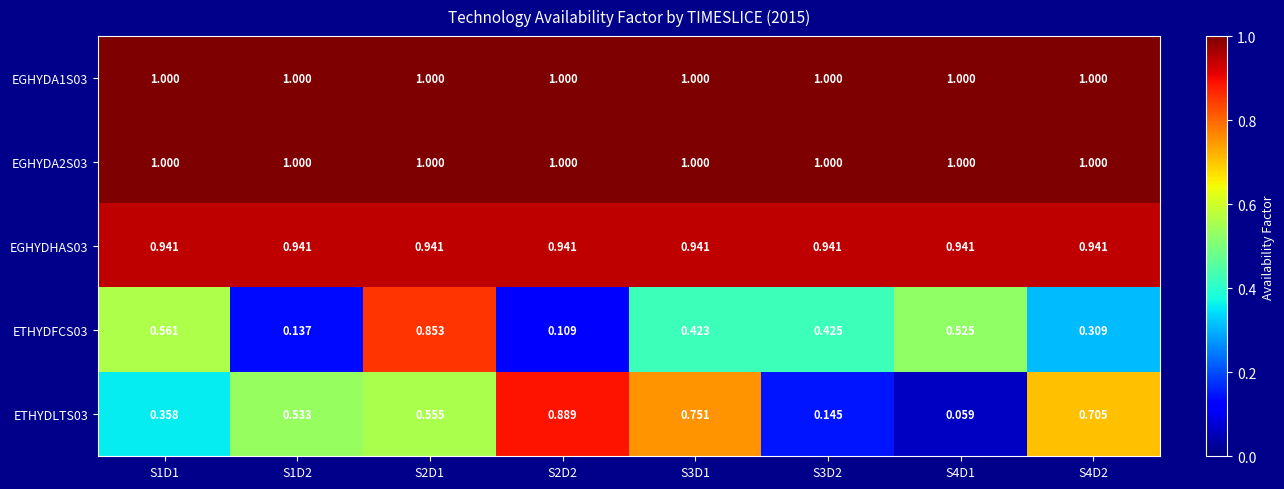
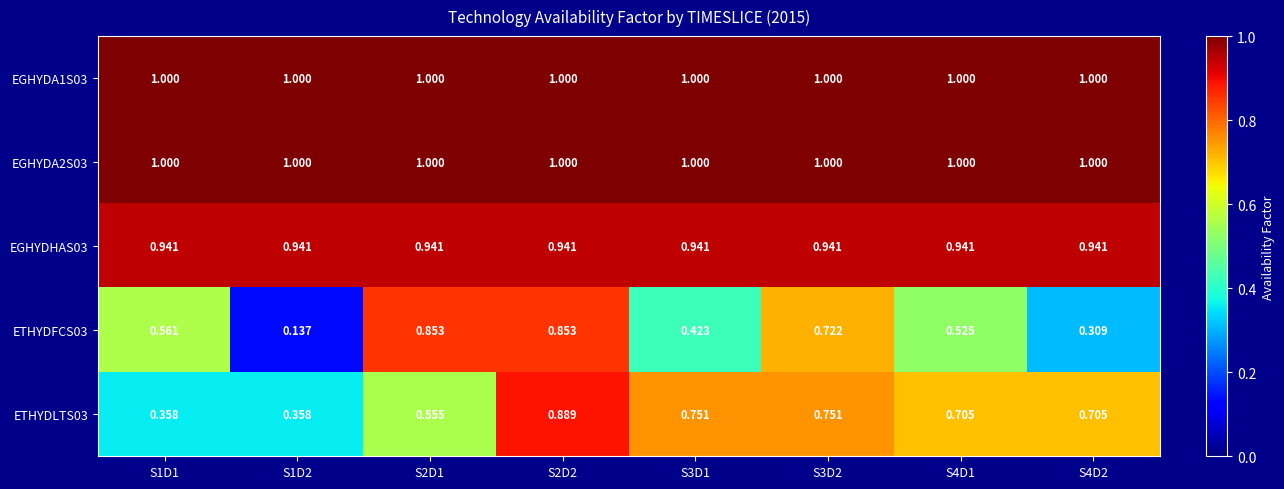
  {
    "EGHYDA1S03": {
      "S1D1": 1.000,
      "S1D2": 1.000,
      "S2D1": 1.000,
      "S2D2": 1.000,
      "S3D1": 1.000,
      "S3D2": 1.000,
      "S4D1": 1.000,
      "S4D2": 1.000
    },
    "EGHYDA2S03": {
      "S1D1": 1.000,
      "S1D2": 1.000,
      "S2D1": 1.000,
      "S2D2": 1.000,
      "S3D1": 1.000,
      "S3D2": 1.000,
      "S4D1": 1.000,
      "S4D2": 1.000
    },
    "EGHYDHAS03": {
      "S1D1": 0.941,
      "S1D2": 0.941,
      "S2D1": 0.941,
      "S2D2": 0.941,
      "S3D1": 0.941,
      "S3D2": 0.941,
      "S4D1": 0.941,
      "S4D2": 0.941
    },
    "ETHYDFCS03": {
      "S1D1": 0.561,
      "S1D2": 0.137,
      "S2D1": 0.853,
-     "S2D2": 0.109,
+     "S2D2": 0.853,
      "S3D1": 0.423,
-     "S3D2": 0.425,
+     "S3D2": 0.722,
      "S4D1": 0.525,
      "S4D2": 0.309
    },
    "ETHYDLTS03": {
      "S1D1": 0.358,
-     "S1D2": 0.533,
+     "S1D2": 0.358,
      "S2D1": 0.555,
      "S2D2": 0.889,
      "S3D1": 0.751,
-     "S3D2": 0.145,
-     "S4D1": 0.059,
+     "S3D2": 0.751,
+     "S4D1": 0.705,
      "S4D2": 0.705
    }
  }
